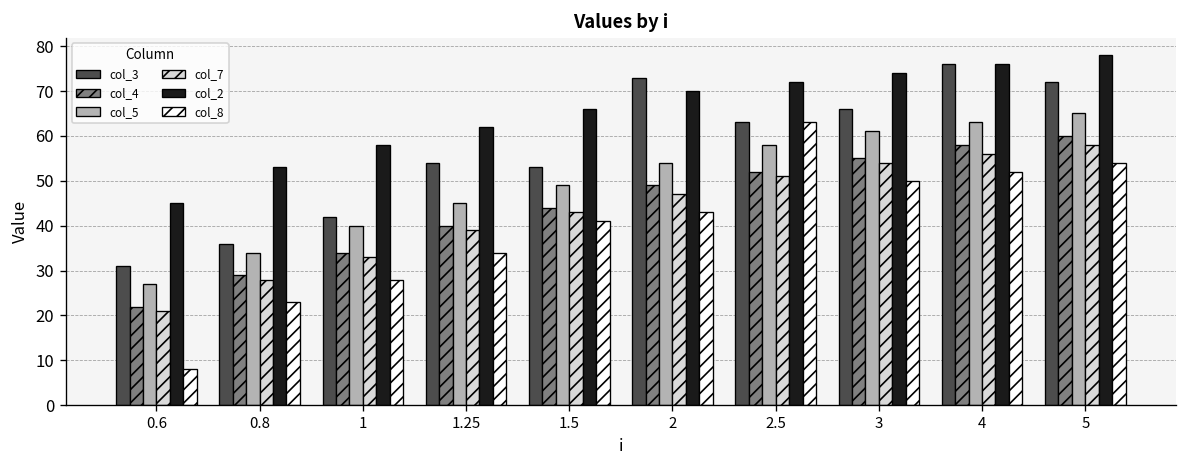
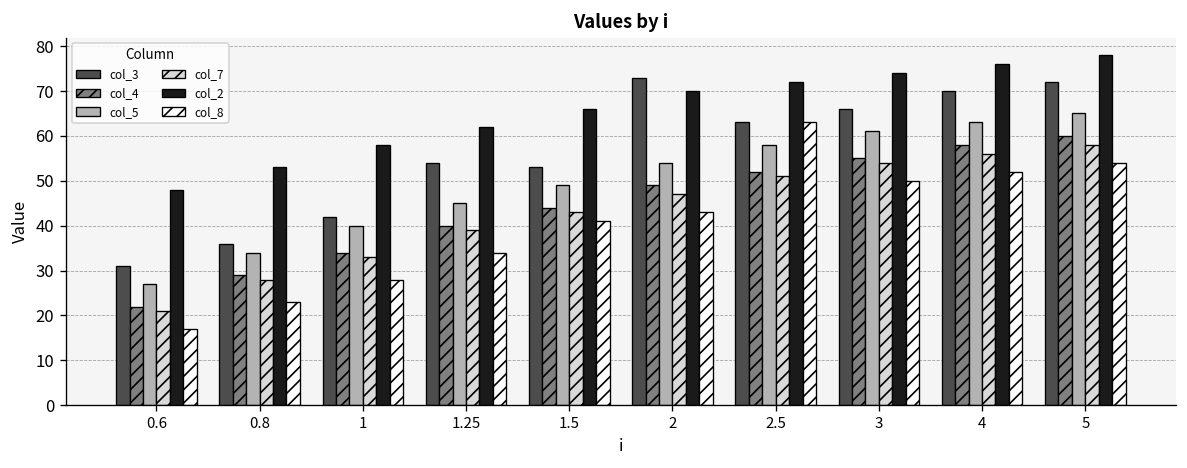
  {
    "col_3": {
      "0.6": 31,
      "0.8": 36,
      "1": 42,
      "1.25": 54,
      "1.5": 53,
      "2": 73,
      "2.5": 63,
      "3": 66,
-     "4": 76,
+     "4": 70,
      "5": 72
    },
    "col_4": {
      "0.6": 22,
      "0.8": 29,
      "1": 34,
      "1.25": 40,
      "1.5": 44,
      "2": 49,
      "2.5": 52,
      "3": 55,
      "4": 58,
      "5": 60
    },
    "col_5": {
      "0.6": 27,
      "0.8": 34,
      "1": 40,
      "1.25": 45,
      "1.5": 49,
      "2": 54,
      "2.5": 58,
      "3": 61,
      "4": 63,
      "5": 65
    },
    "col_7": {
      "0.6": 21,
      "0.8": 28,
      "1": 33,
      "1.25": 39,
      "1.5": 43,
      "2": 47,
      "2.5": 51,
      "3": 54,
      "4": 56,
      "5": 58
    },
    "col_2": {
-     "0.6": 45,
+     "0.6": 48,
      "0.8": 53,
      "1": 58,
      "1.25": 62,
      "1.5": 66,
      "2": 70,
      "2.5": 72,
      "3": 74,
      "4": 76,
      "5": 78
    },
    "col_8": {
-     "0.6": 8,
+     "0.6": 17,
      "0.8": 23,
      "1": 28,
      "1.25": 34,
      "1.5": 41,
      "2": 43,
      "2.5": 63,
      "3": 50,
      "4": 52,
      "5": 54
    }
  }
